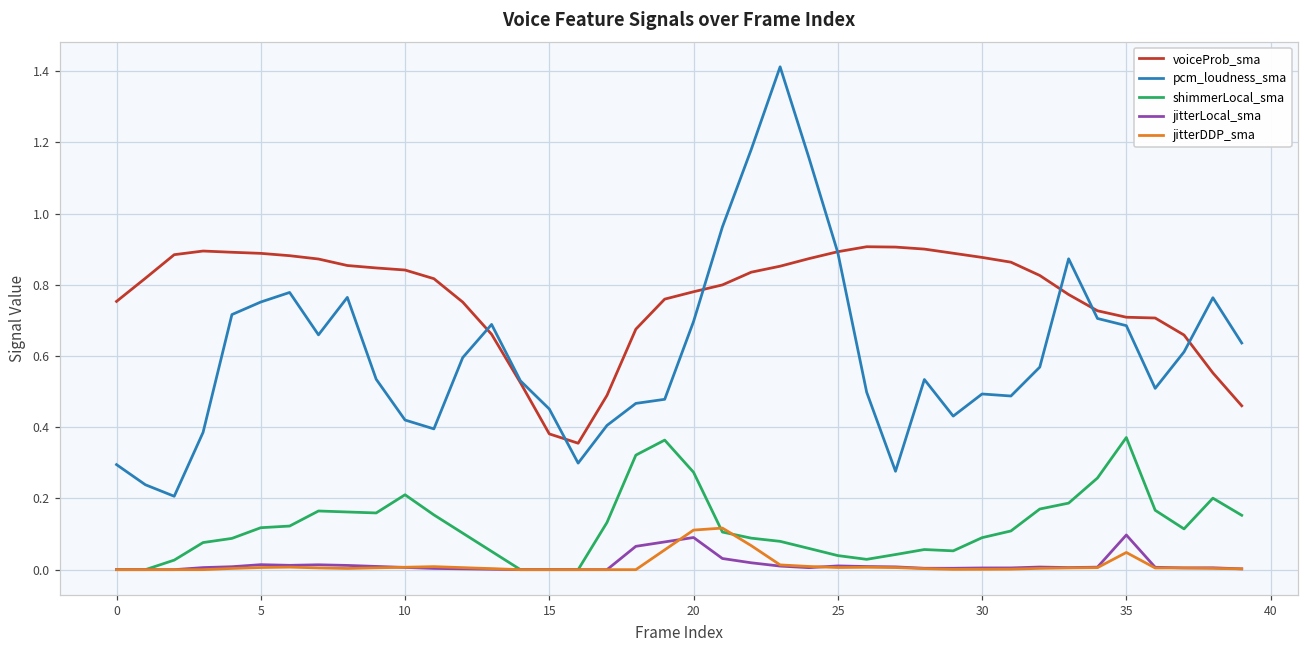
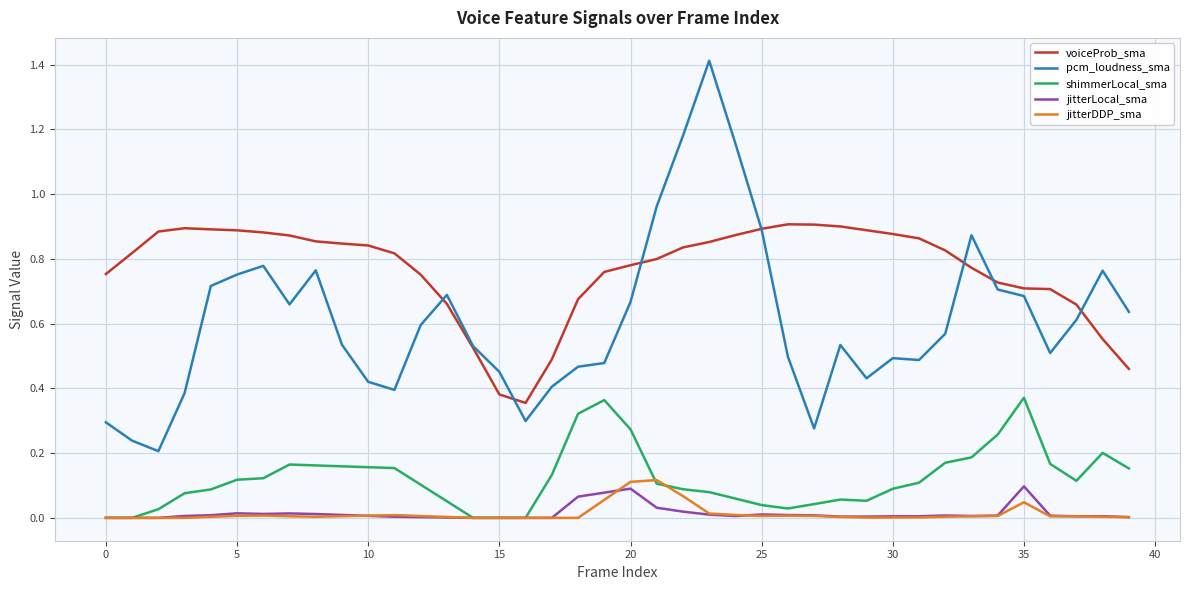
  {
    "voiceProb_sma": {
      "0": 0.75,
      "5": 0.89,
      "10": 0.84,
      "15": 0.38,
      "20": 0.78,
      "30": 0.88,
      "35": 0.71
    },
    "pcm_loudness_sma": {
      "0": 0.30,
      "5": 0.75,
      "10": 0.42,
      "15": 0.45,
-     "20": 0.70,
+     "20": 0.67,
      "30": 0.49,
      "35": 0.69
    },
    "shimmerLocal_sma": {
      "5": 0.12,
-     "10": 0.21,
+     "10": 0.16,
      "20": 0.27,
      "25": 0.04,
      "30": 0.09,
      "35": 0.37
    },
    "jitterLocal_sma": {
      "5": 0.01,
      "20": 0.09,
      "35": 0.10
    },
    "jitterDDP_sma": {
      "5": 0.01,
      "20": 0.11,
      "35": 0.05
    }
  }
